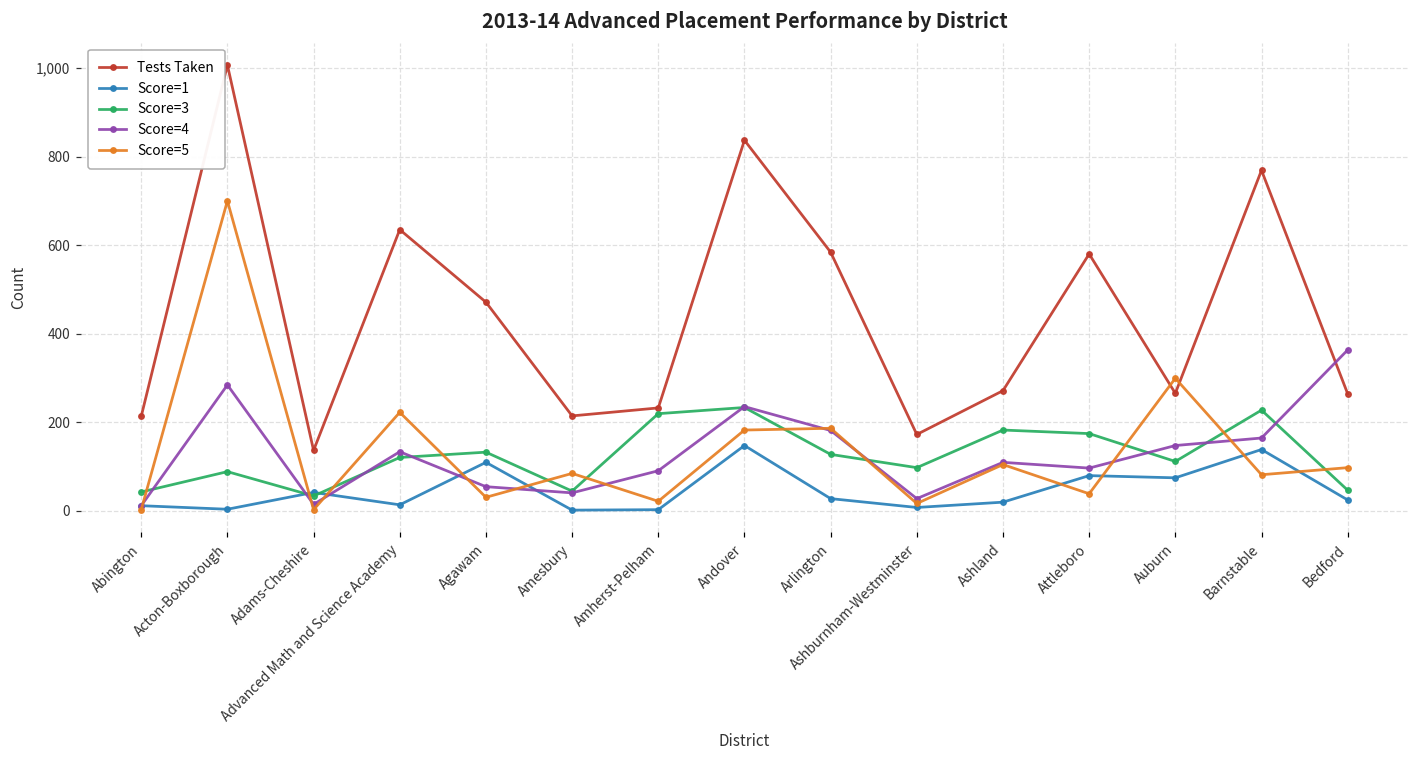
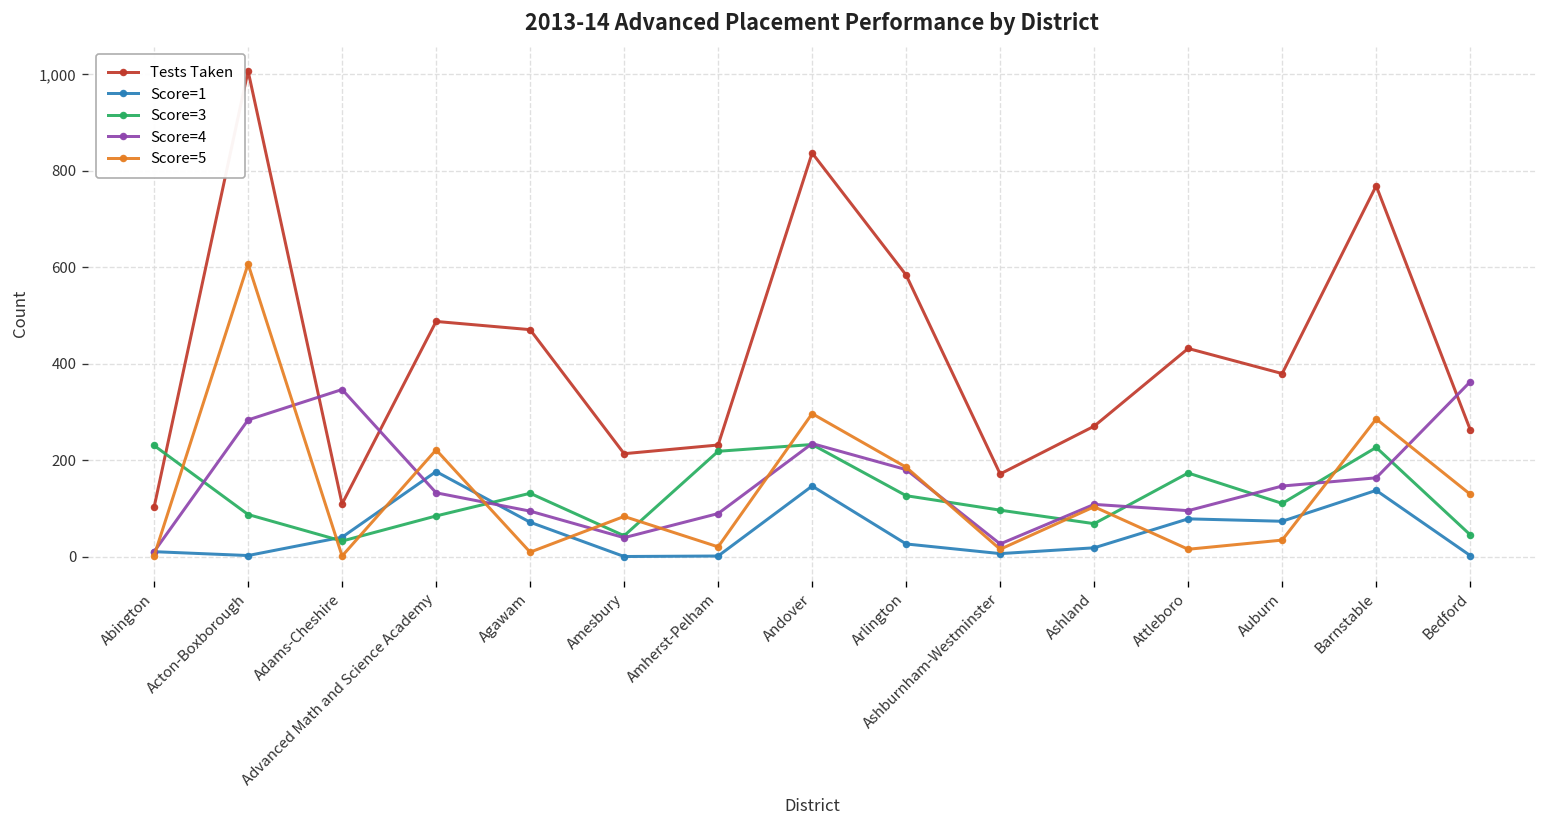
  {
    "Tests Taken": {
-     "Abington": "210",
+     "Abington": "100",
      "Acton-Boxborough": "1,010",
-     "Adams-Cheshire": "140",
-     "Advanced Math and Science Academy": "640",
+     "Adams-Cheshire": "110",
+     "Advanced Math and Science Academy": "490",
      "Agawam": "470",
      "Amesbury": "210",
      "Amherst-Pelham": "230",
      "Andover": "840",
      "Arlington": "580",
      "Ashburnham-Westminster": "170",
      "Ashland": "270",
-     "Attleboro": "580",
-     "Auburn": "270",
+     "Attleboro": "430",
+     "Auburn": "380",
      "Barnstable": "770",
      "Bedford": "260"
    },
    "Score=1": {
      "Acton-Boxborough": "0",
      "Adams-Cheshire": "40",
-     "Advanced Math and Science Academy": "10",
-     "Agawam": "110",
+     "Advanced Math and Science Academy": "180",
+     "Agawam": "70",
      "Amesbury": "0",
      "Amherst-Pelham": "0",
      "Andover": "150",
      "Arlington": "30",
      "Ashburnham-Westminster": "10",
      "Ashland": "20",
      "Attleboro": "80",
      "Auburn": "70",
      "Barnstable": "140",
-     "Bedford": "20"
+     "Bedford": "0"
    },
    "Score=3": {
-     "Abington": "40",
+     "Abington": "230",
      "Acton-Boxborough": "90",
      "Adams-Cheshire": "30",
-     "Advanced Math and Science Academy": "120",
+     "Advanced Math and Science Academy": "90",
      "Agawam": "130",
      "Amherst-Pelham": "220",
      "Arlington": "130",
      "Ashburnham-Westminster": "100",
-     "Ashland": "180",
+     "Ashland": "70",
      "Attleboro": "170",
      "Auburn": "110",
      "Barnstable": "230",
      "Bedford": "50"
    },
    "Score=4": {
      "Acton-Boxborough": "280",
-     "Adams-Cheshire": "10",
+     "Adams-Cheshire": "350",
      "Advanced Math and Science Academy": "130",
-     "Agawam": "50",
+     "Agawam": "100",
      "Amherst-Pelham": "90",
      "Ashburnham-Westminster": "30",
      "Attleboro": "100",
      "Auburn": "150",
      "Barnstable": "160",
      "Bedford": "360"
    },
    "Score=5": {
      "Abington": "0",
-     "Acton-Boxborough": "700",
+     "Acton-Boxborough": "610",
      "Adams-Cheshire": "0",
      "Advanced Math and Science Academy": "220",
-     "Agawam": "30",
+     "Agawam": "10",
      "Amesbury": "80",
      "Amherst-Pelham": "20",
-     "Andover": "180",
+     "Andover": "300",
      "Ashburnham-Westminster": "20",
-     "Attleboro": "40",
-     "Auburn": "300",
-     "Barnstable": "80",
-     "Bedford": "100"
+     "Attleboro": "20",
+     "Auburn": "40",
+     "Barnstable": "290",
+     "Bedford": "130"
    }
  }
